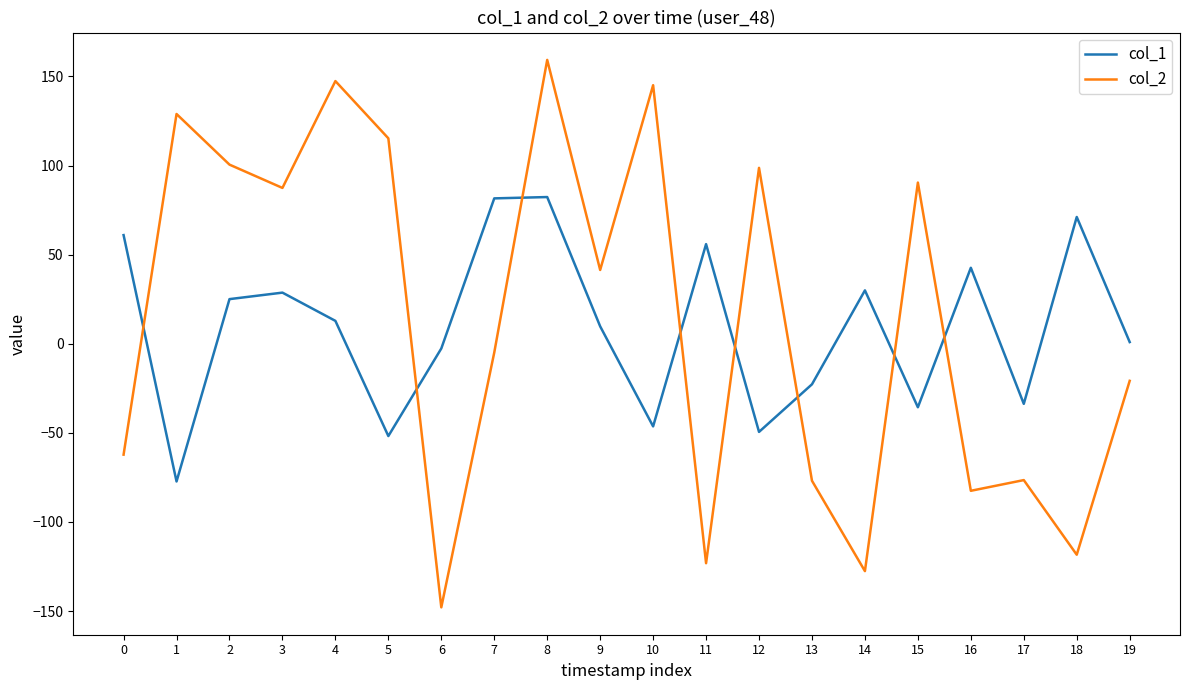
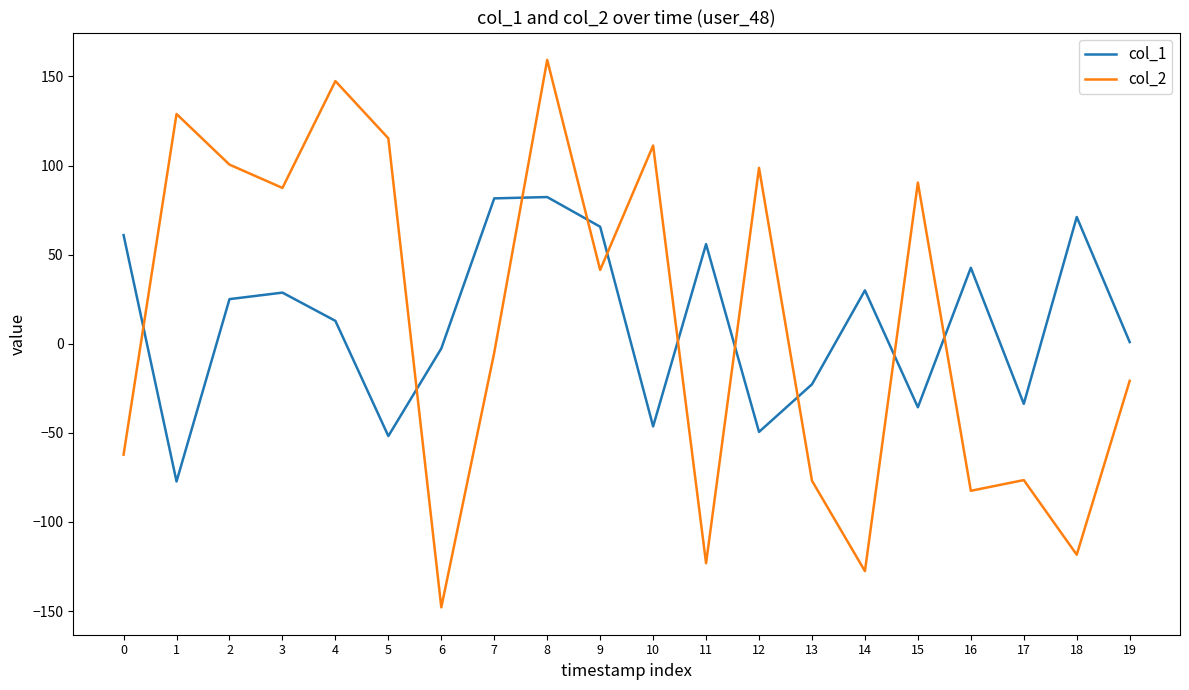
  {
    "col_1": {
      "0": 61,
      "1": -77,
      "2": 25,
      "3": 29,
      "4": 13,
      "5": -52,
      "6": -3,
      "7": 82,
      "8": 82,
-     "9": 10,
+     "9": 66,
      "10": -46,
      "11": 56,
      "12": -49,
      "13": -23,
      "14": 30,
      "15": -36,
      "16": 43,
      "17": -34,
      "18": 71,
      "19": 1
    },
    "col_2": {
      "0": -62,
      "1": 129,
      "2": 101,
      "3": 87,
      "4": 147,
      "5": 115,
      "6": -148,
      "7": -5,
      "8": 159,
      "9": 41,
-     "10": 145,
+     "10": 111,
      "11": -123,
      "12": 99,
      "13": -77,
      "14": -128,
      "15": 90,
      "16": -83,
      "17": -77,
      "18": -118,
      "19": -21
    }
  }
